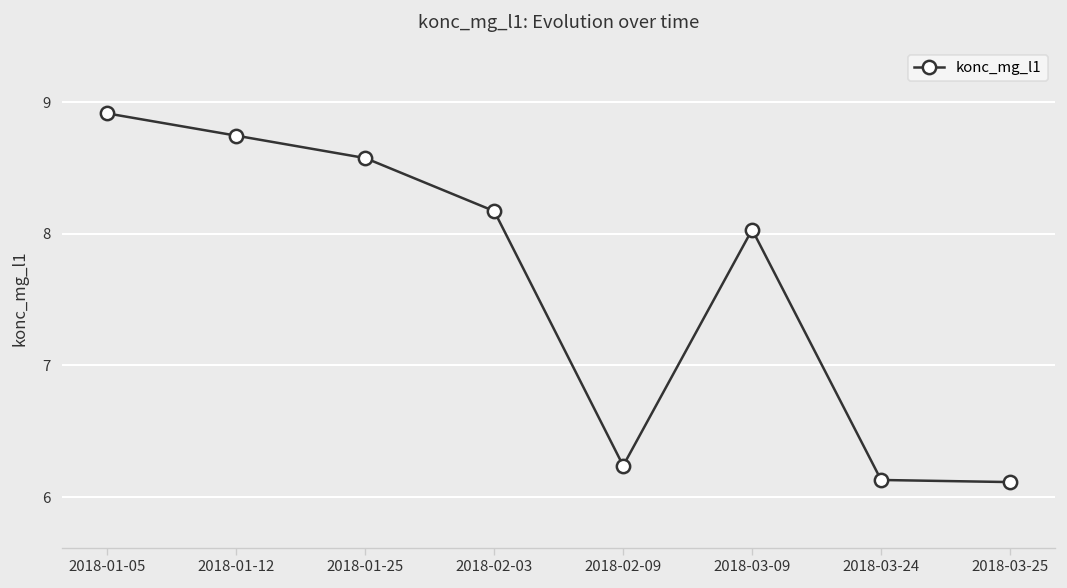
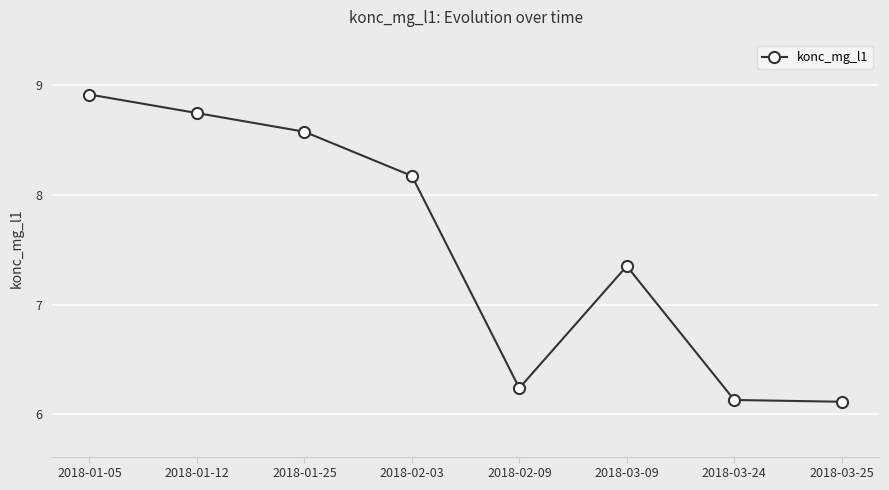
  {
    "2018-01-05": 8.91,
    "2018-01-12": 8.75,
    "2018-01-25": 8.58,
    "2018-02-03": 8.17,
    "2018-02-09": 6.24,
-   "2018-03-09": 8.03,
+   "2018-03-09": 7.35,
    "2018-03-24": 6.13,
    "2018-03-25": 6.11
  }
